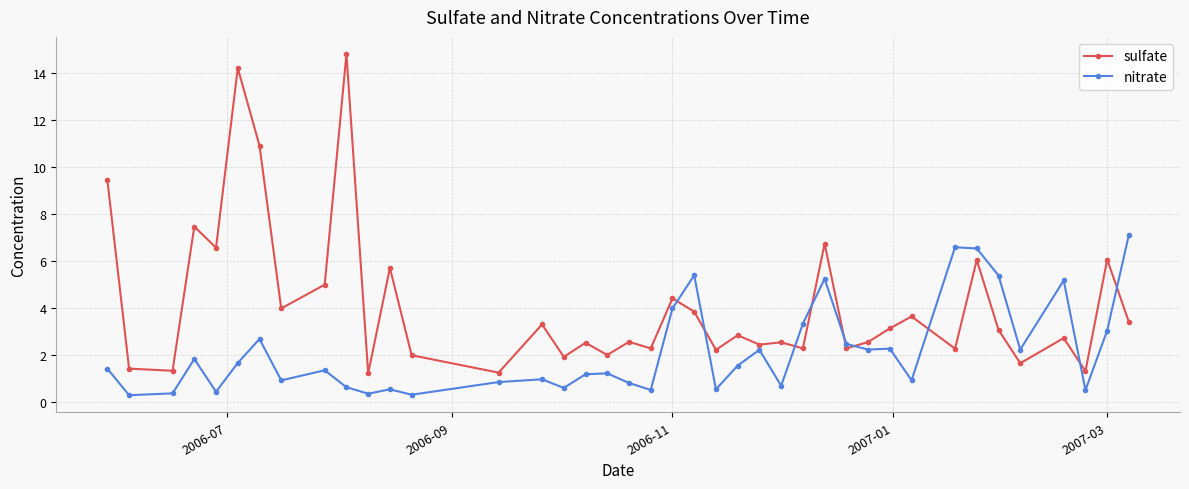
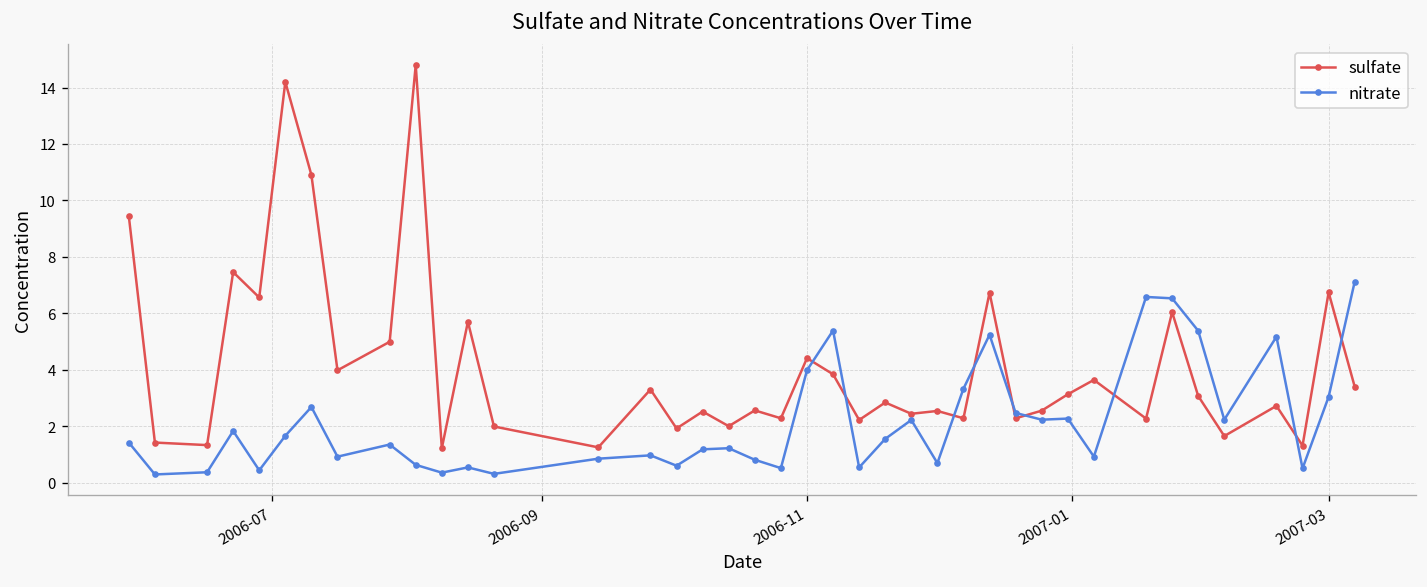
  {
    "sulfate": {
      "2006-11": 4.4,
-     "2007-03": 6.1
+     "2007-03": 6.7
    },
    "nitrate": {
      "2006-11": 4.0,
      "2007-03": 3.0
    }
  }
